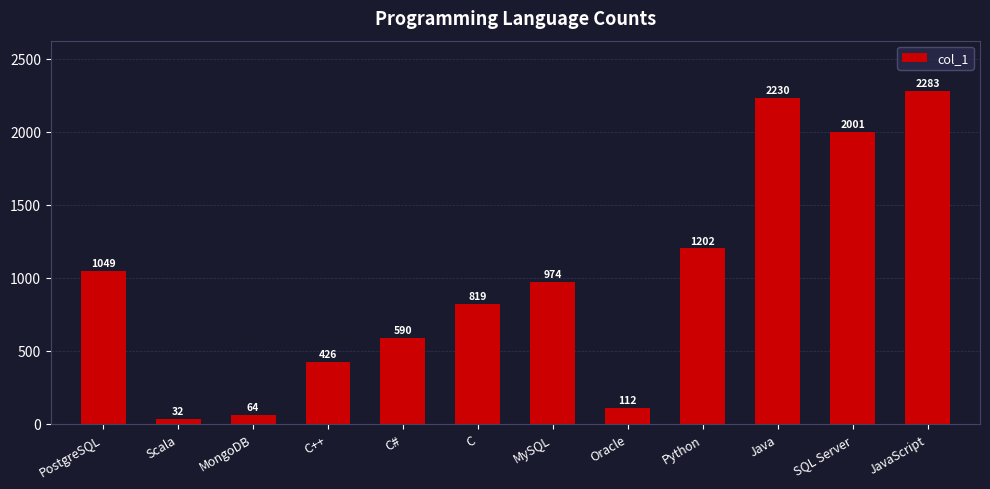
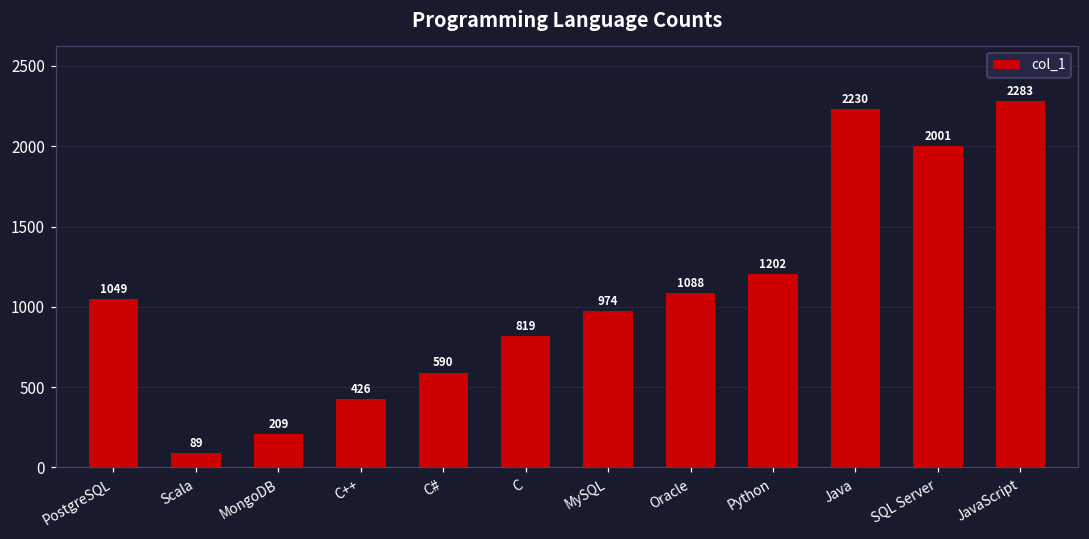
  {
    "PostgreSQL": 1049,
-   "Scala": 32,
-   "MongoDB": 64,
+   "Scala": 89,
+   "MongoDB": 209,
    "C++": 426,
    "C#": 590,
    "C": 819,
    "MySQL": 974,
-   "Oracle": 112,
+   "Oracle": 1088,
    "Python": 1202,
    "Java": 2230,
    "SQL Server": 2001,
    "JavaScript": 2283
  }
